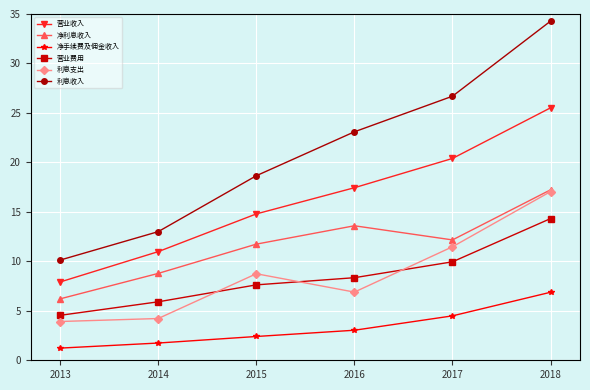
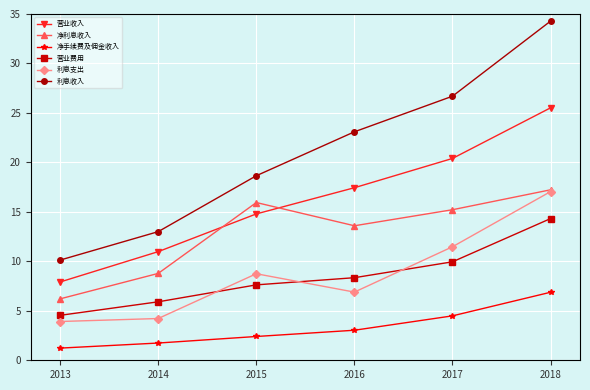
  {
    "净利息收入": {
      "2013": 6,
      "2014": 9,
-     "2015": 12,
+     "2015": 16,
      "2016": 14,
-     "2017": 12
+     "2017": 15
    },
    "利息支出": {
      "2013": 4,
      "2014": 4,
      "2015": 9,
      "2016": 7,
      "2017": 11
    }
  }
